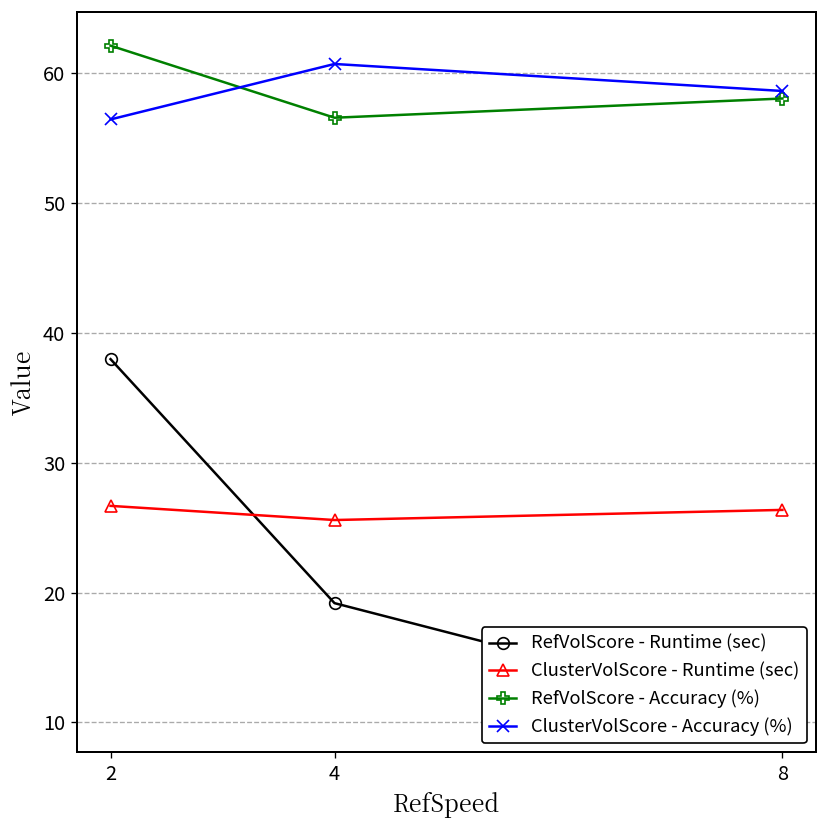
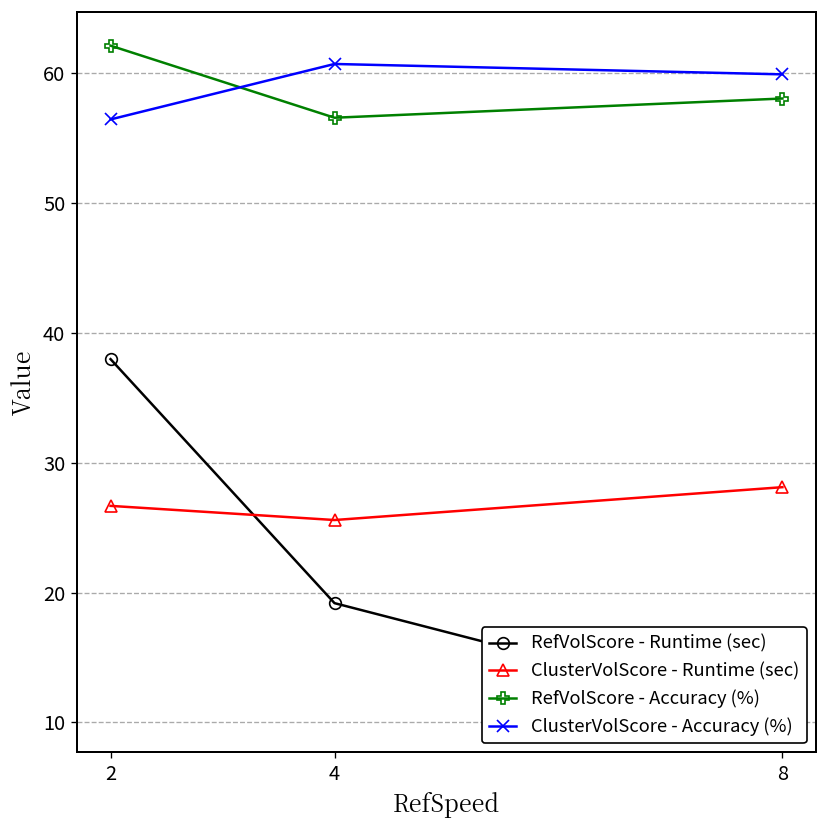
  {
    "RefVolScore - Runtime (sec)": {
      "2": 38.0,
      "4": 19.2
    },
    "ClusterVolScore - Runtime (sec)": {
      "2": 26.7,
      "4": 25.6,
-     "8": 26.4
+     "8": 28.1
    },
    "RefVolScore - Accuracy (%)": {
      "2": 62.1,
      "4": 56.6,
      "8": 58.1
    },
    "ClusterVolScore - Accuracy (%)": {
      "2": 56.4,
      "4": 60.7,
-     "8": 58.6
+     "8": 59.9
    }
  }
